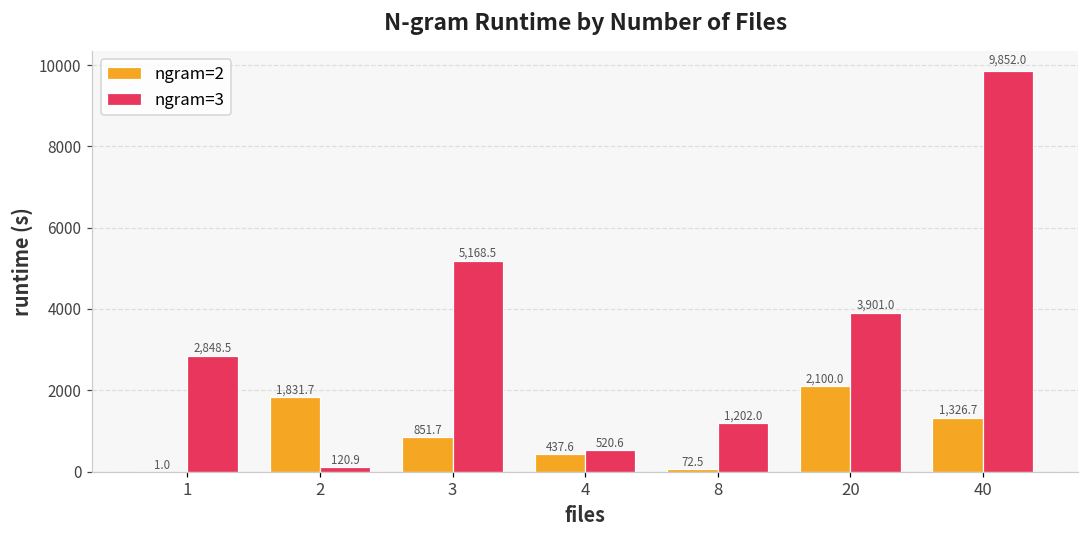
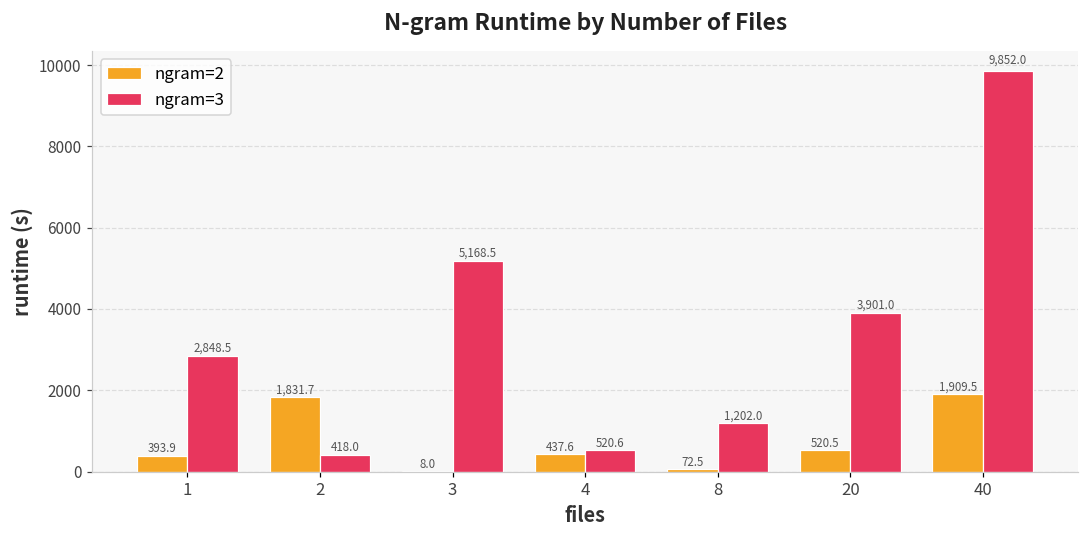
  {
    "ngram=2": {
-     "1": "1.0",
+     "1": "393.9",
      "2": "1,831.7",
-     "3": "851.7",
+     "3": "8.0",
      "4": "437.6",
      "8": "72.5",
-     "20": "2,100.0",
-     "40": "1,326.7"
+     "20": "520.5",
+     "40": "1,909.5"
    },
    "ngram=3": {
      "1": "2,848.5",
-     "2": "120.9",
+     "2": "418.0",
      "3": "5,168.5",
      "4": "520.6",
      "8": "1,202.0",
      "20": "3,901.0",
      "40": "9,852.0"
    }
  }
